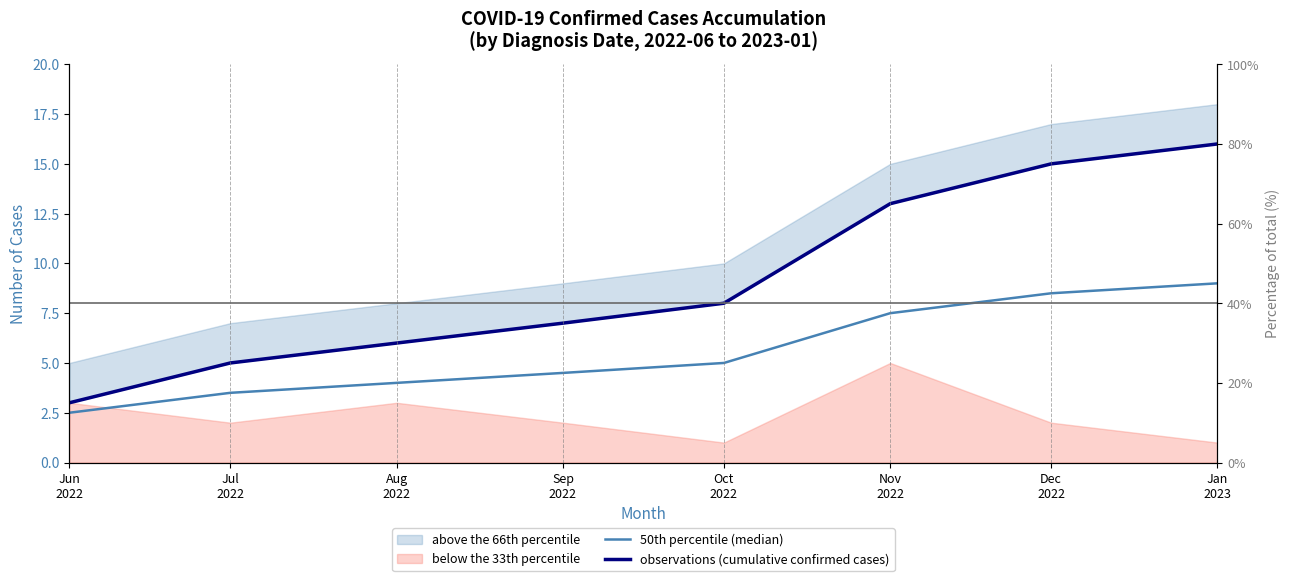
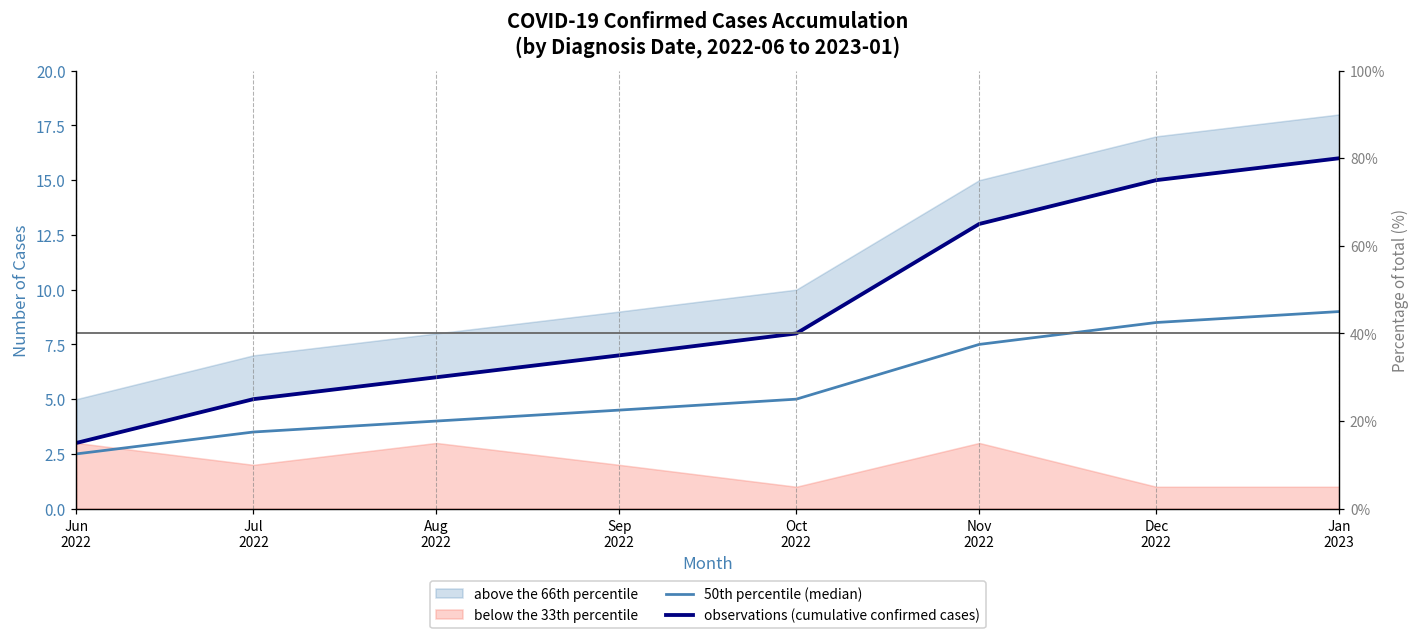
  {
    "observations (cumulative confirmed cases)": {
      "Jul 2022": 5,
      "Aug 2022": 6,
      "Sep 2022": 7,
      "Oct 2022": 8,
      "Nov 2022": 13,
      "Dec 2022": 15,
      "Jan 2023": 16
    },
    "below the 33th percentile": {
      "Jul 2022": 2,
      "Aug 2022": 3,
      "Sep 2022": 2,
      "Oct 2022": 1,
-     "Nov 2022": 5,
-     "Dec 2022": 2,
+     "Nov 2022": 3,
+     "Dec 2022": 1,
      "Jan 2023": 1
    }
  }
